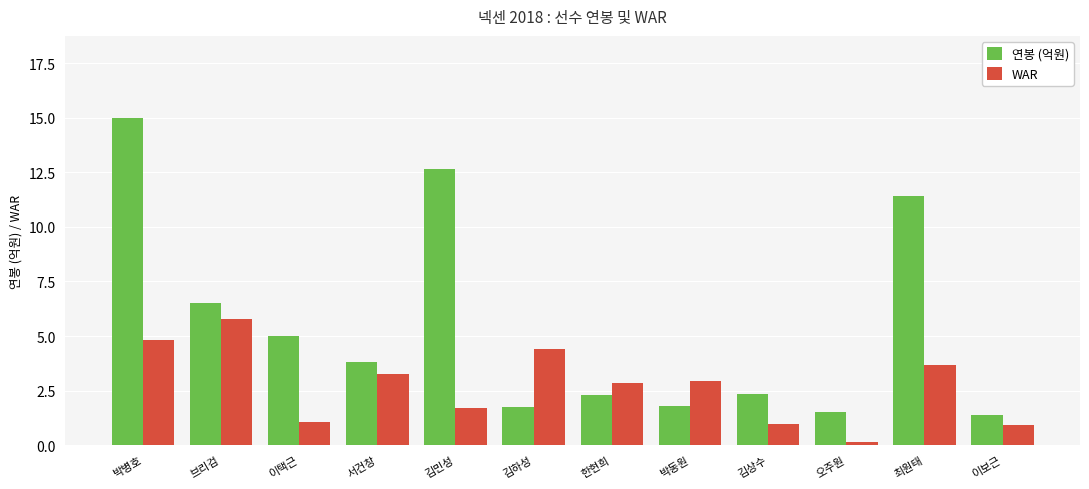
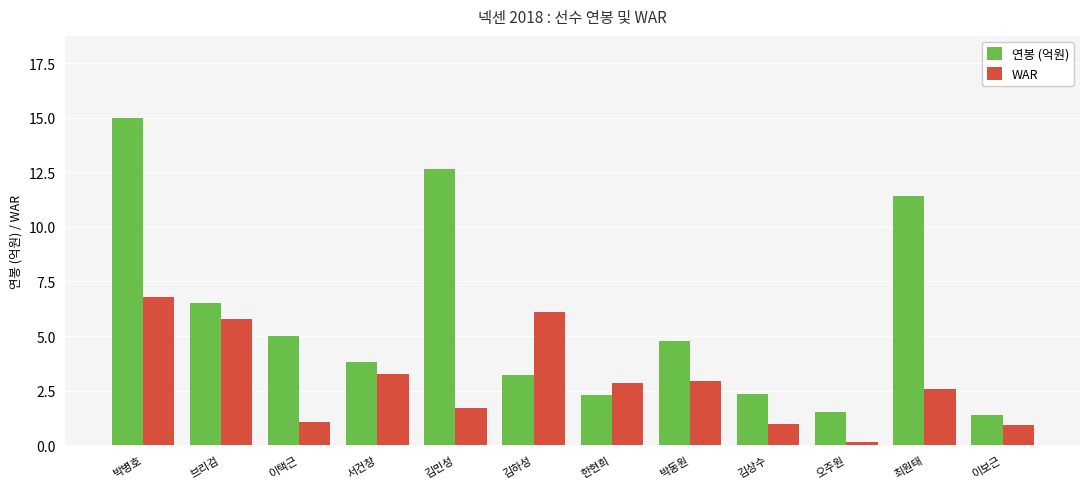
  {
    "연봉 (억원)": {
      "박병호": 15.0,
      "브리검": 6.5,
      "이택근": 5.0,
      "서건창": 3.8,
      "김민성": 12.6,
-     "김하성": 1.8,
+     "김하성": 3.2,
      "한현희": 2.3,
-     "박동원": 1.8,
+     "박동원": 4.8,
      "김상수": 2.4,
      "오주원": 1.5,
      "최원태": 11.4,
      "이보근": 1.4
    },
    "WAR": {
-     "박병호": 4.8,
+     "박병호": 6.8,
      "브리검": 5.8,
      "이택근": 1.0,
      "서건창": 3.3,
      "김민성": 1.7,
-     "김하성": 4.4,
+     "김하성": 6.1,
      "한현희": 2.8,
      "박동원": 3.0,
      "김상수": 1.0,
      "오주원": 0.1,
-     "최원태": 3.7,
+     "최원태": 2.6,
      "이보근": 0.9
    }
  }
